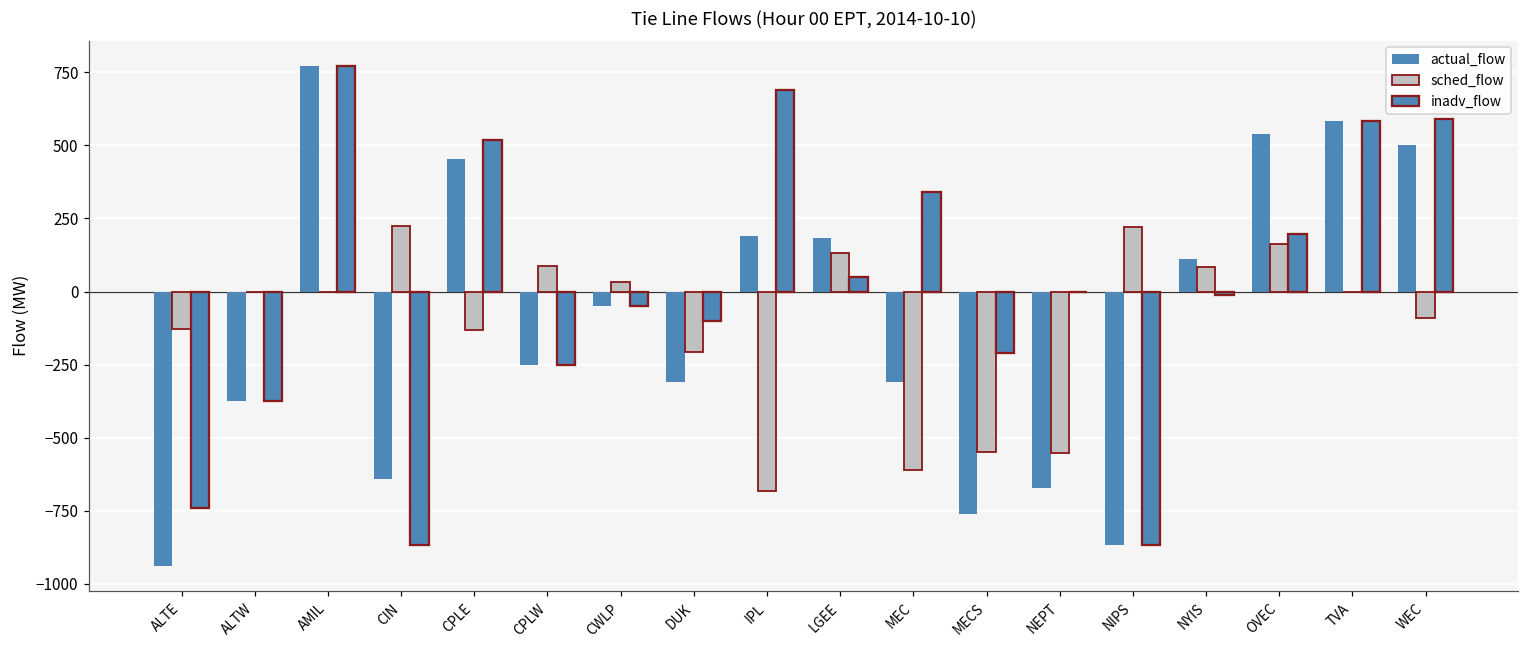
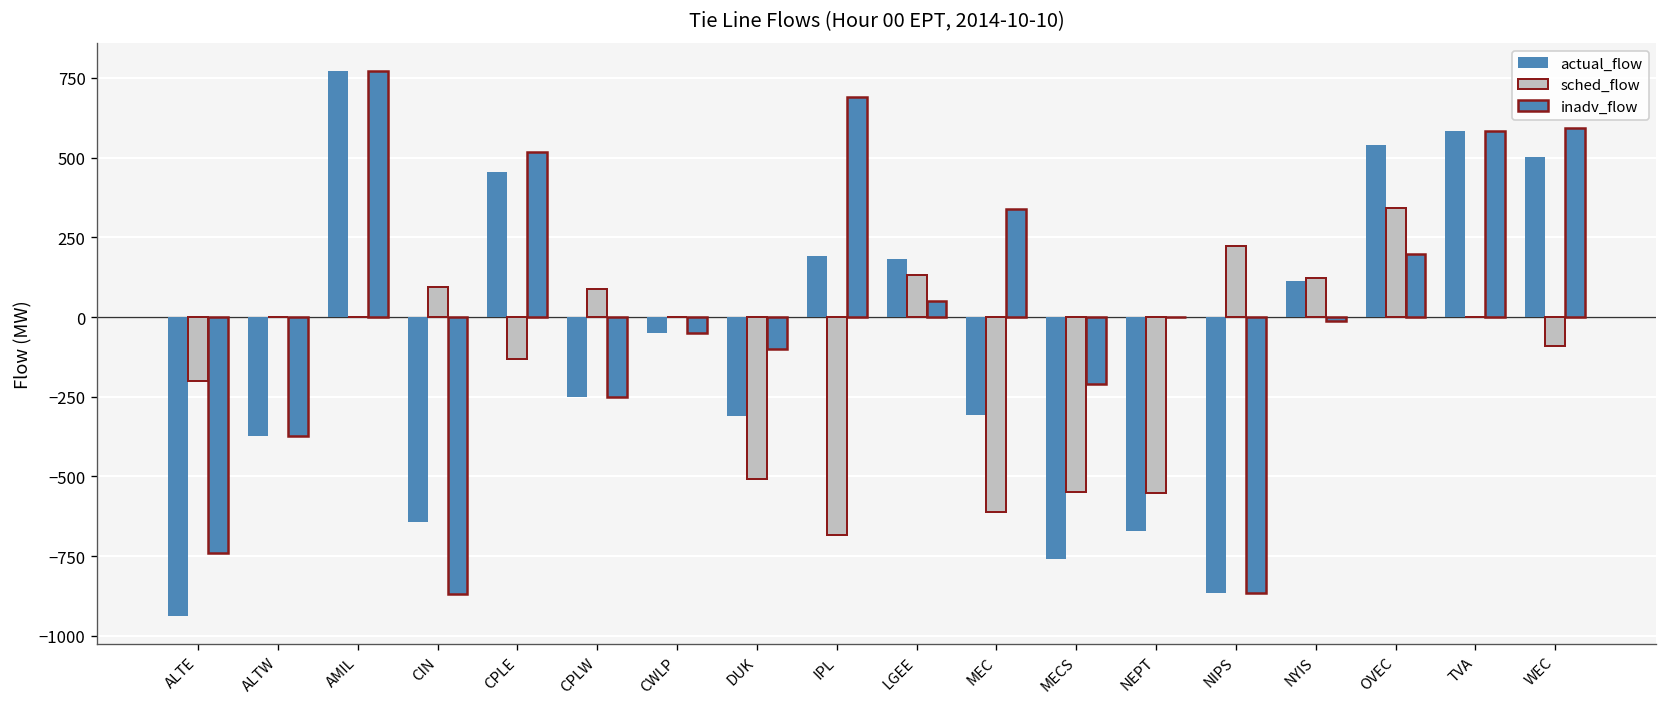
  {
    "sched_flow": {
-     "ALTE": -130,
+     "ALTE": -200,
      "ALTW": 0,
      "AMIL": 0,
-     "CIN": 230,
+     "CIN": 90,
      "CPLE": -130,
      "CPLW": 90,
-     "CWLP": 30,
-     "DUK": -210,
+     "CWLP": 0,
+     "DUK": -510,
      "IPL": -680,
      "LGEE": 130,
      "MEC": -610,
      "MECS": -550,
      "NEPT": -550,
      "NIPS": 220,
-     "NYIS": 90,
-     "OVEC": 160,
+     "NYIS": 120,
+     "OVEC": 340,
      "TVA": 0,
      "WEC": -90
    }
  }
